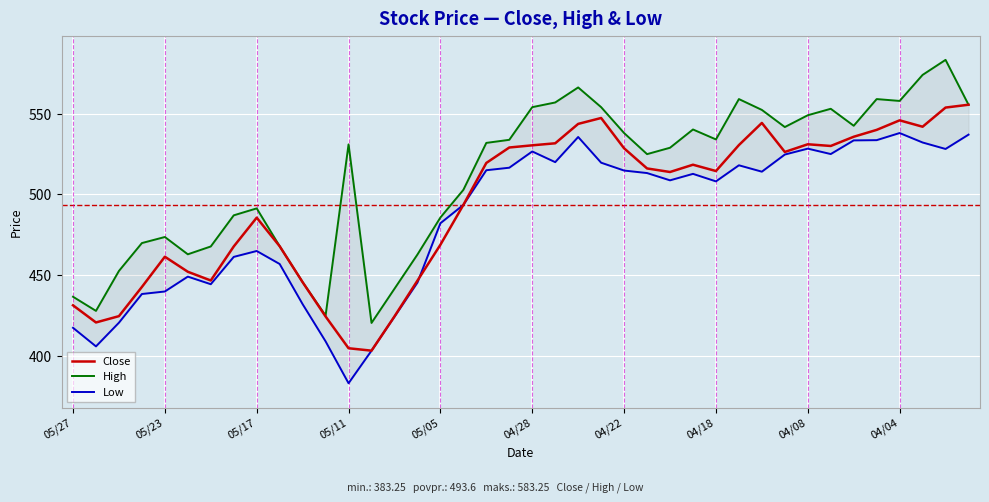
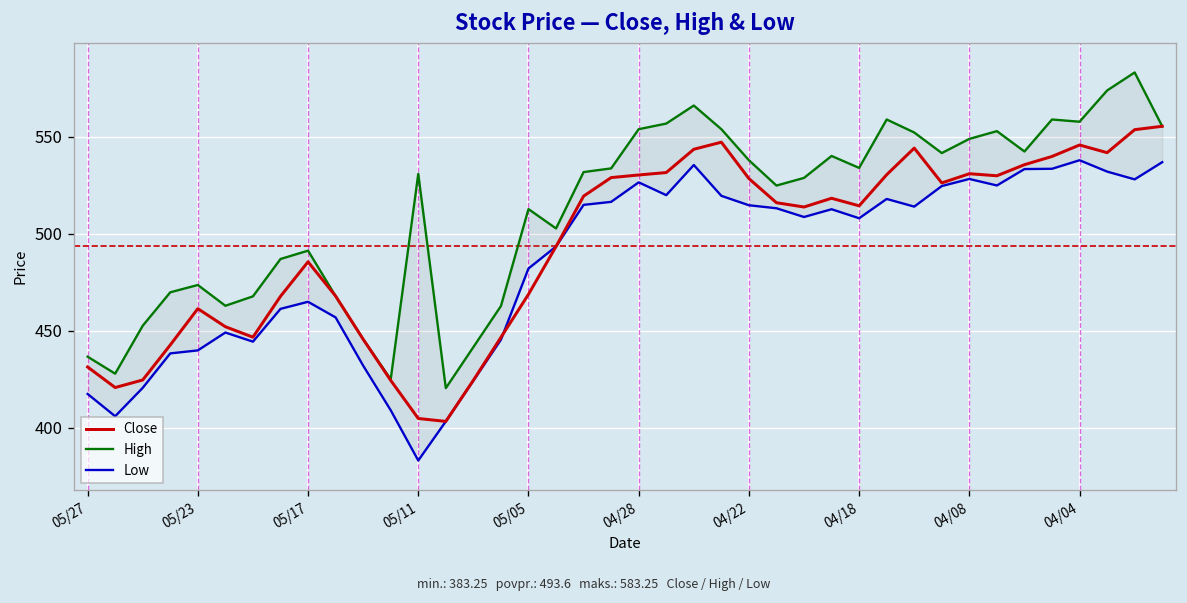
  {
    "Close": {
      "05/27": 431,
      "05/23": 462,
      "05/17": 486,
      "05/11": 405,
      "05/05": 469,
      "04/28": 530,
      "04/22": 529,
      "04/18": 515,
      "04/08": 531,
      "04/04": 546
    },
    "High": {
      "05/27": 437,
      "05/23": 474,
      "05/17": 491,
      "05/11": 531,
-     "05/05": 486,
+     "05/05": 513,
      "04/28": 554,
      "04/22": 538,
      "04/18": 534,
      "04/08": 549,
      "04/04": 558
    },
    "Low": {
      "05/27": 418,
      "05/23": 440,
      "05/17": 465,
      "05/11": 383,
      "05/05": 482,
      "04/28": 527,
      "04/22": 515,
      "04/18": 508,
      "04/08": 528,
      "04/04": 538
    }
  }
